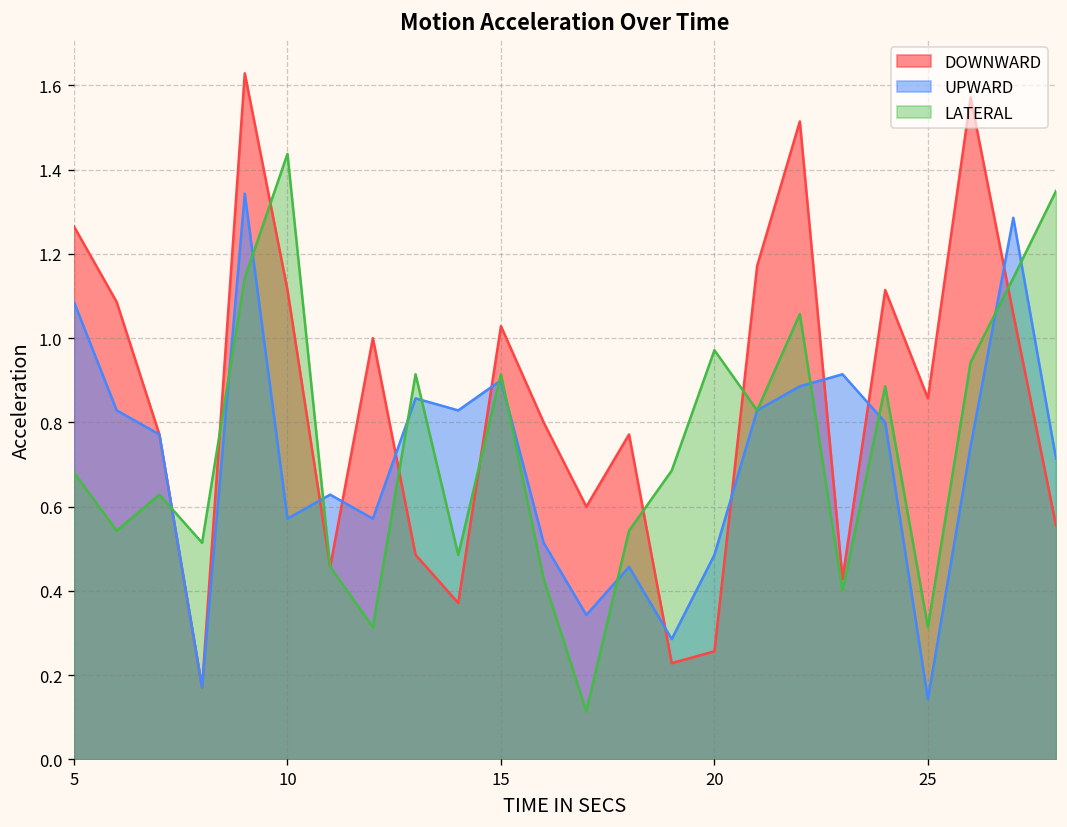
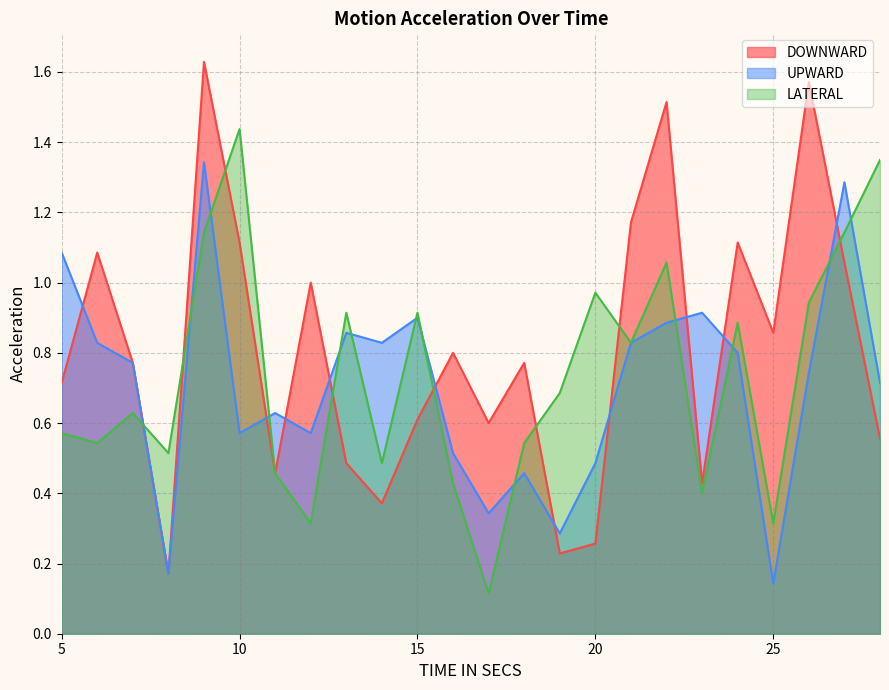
  {
    "DOWNWARD": {
-     "5": 1.27,
+     "5": 0.71,
      "10": 1.11,
-     "15": 1.03,
+     "15": 0.61,
      "20": 0.26,
      "25": 0.86
    },
    "UPWARD": {
      "5": 1.09,
      "10": 0.57,
      "15": 0.90,
      "20": 0.49,
      "25": 0.14
    },
    "LATERAL": {
-     "5": 0.68,
+     "5": 0.57,
      "10": 1.44,
      "15": 0.91,
      "20": 0.97,
      "25": 0.31
    }
  }
